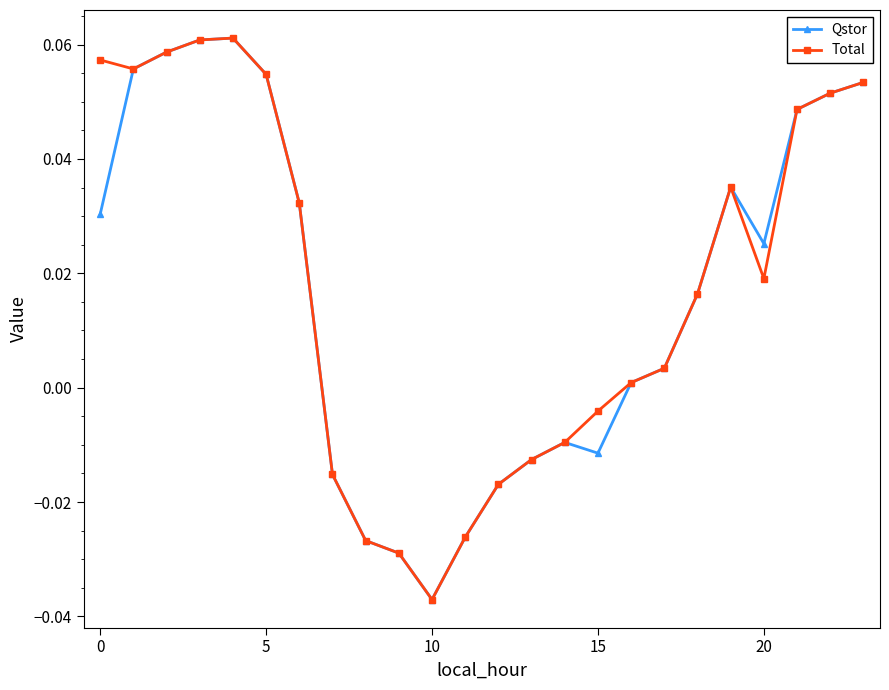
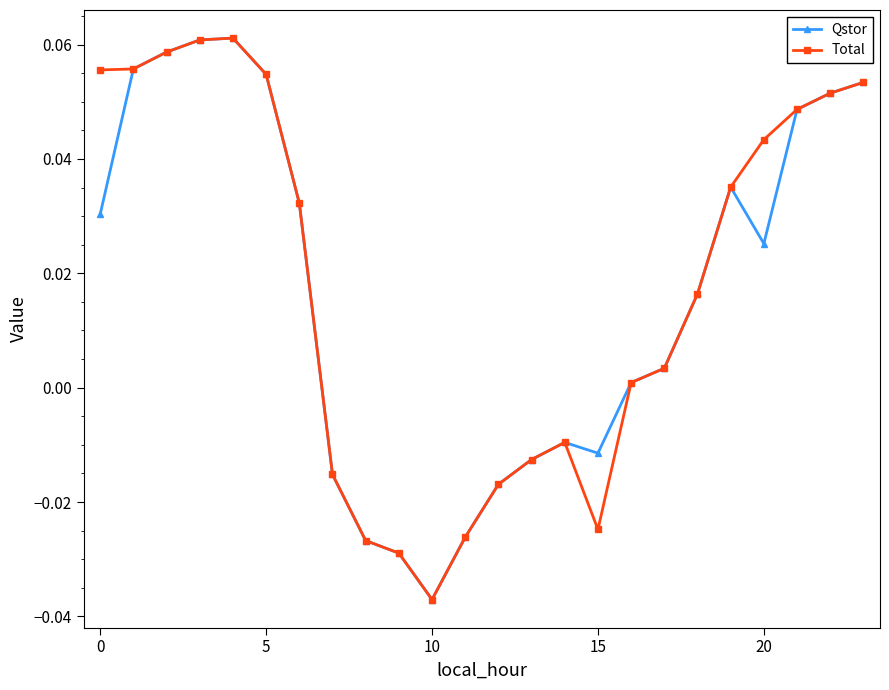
  {
    "Qstor": {
      "0": 0.030,
      "15": -0.011,
      "20": 0.025
    },
    "Total": {
-     "0": 0.057,
-     "15": -0.004,
-     "20": 0.019
+     "0": 0.056,
+     "15": -0.025,
+     "20": 0.043
    }
  }
